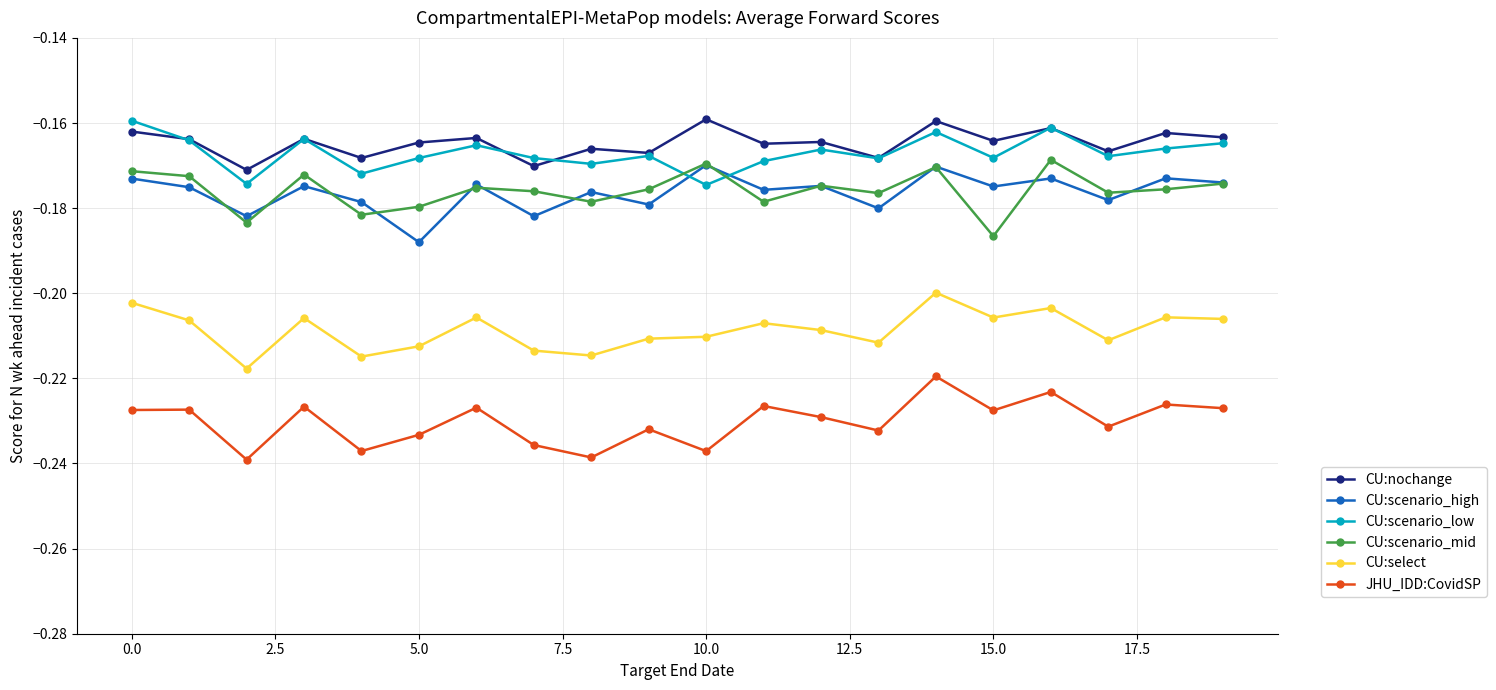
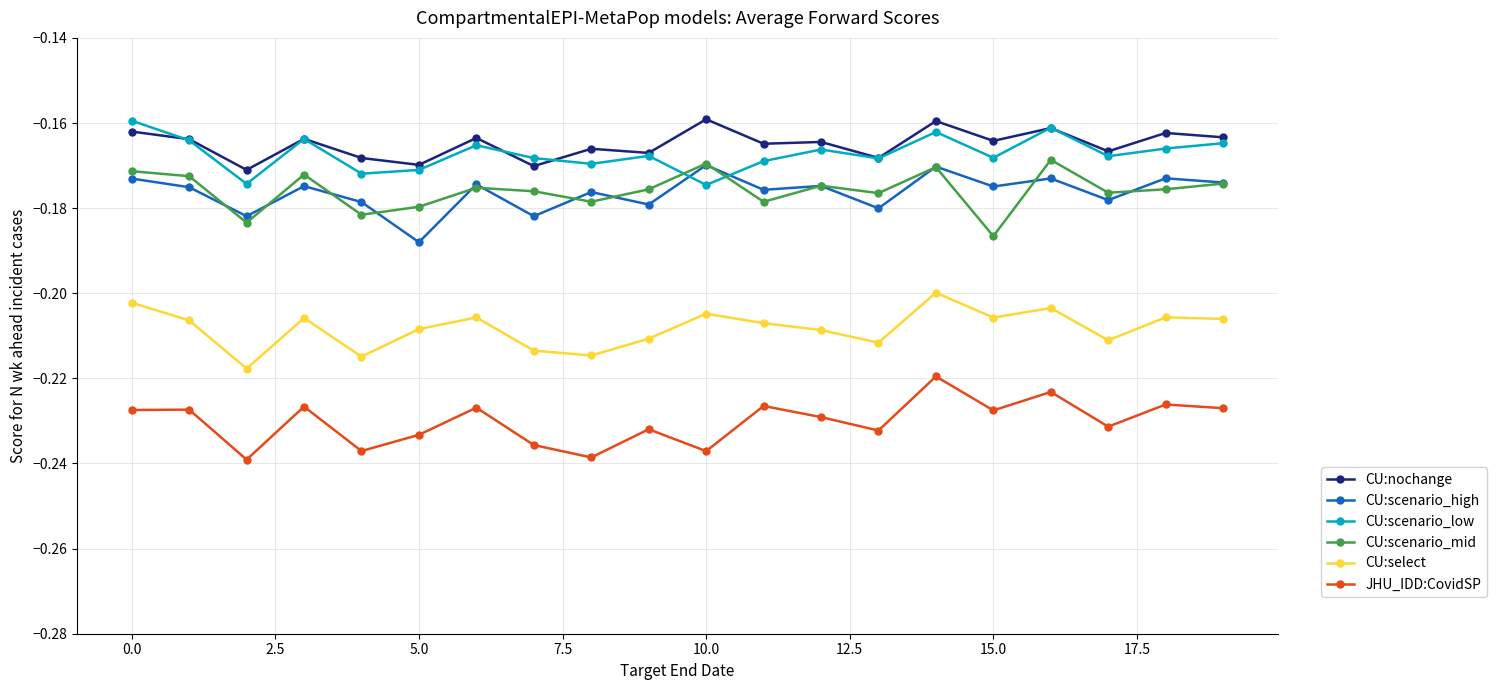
  {
    "CU:nochange": {
      "0.0": -0.162,
-     "5.0": -0.165,
+     "5.0": -0.170,
      "10.0": -0.159,
      "15.0": -0.164
    },
    "CU:scenario_high": {
      "0.0": -0.173,
      "5.0": -0.188,
      "15.0": -0.175
    },
    "CU:scenario_low": {
      "0.0": -0.159,
-     "5.0": -0.168,
+     "5.0": -0.171,
      "10.0": -0.175,
      "15.0": -0.168
    },
    "CU:scenario_mid": {
      "0.0": -0.171,
      "5.0": -0.180,
      "15.0": -0.187
    },
    "CU:select": {
      "0.0": -0.202,
-     "5.0": -0.212,
-     "10.0": -0.210,
+     "5.0": -0.208,
+     "10.0": -0.205,
      "15.0": -0.206
    },
    "JHU_IDD:CovidSP": {
      "0.0": -0.227,
      "5.0": -0.233,
      "10.0": -0.237,
      "15.0": -0.228
    }
  }
